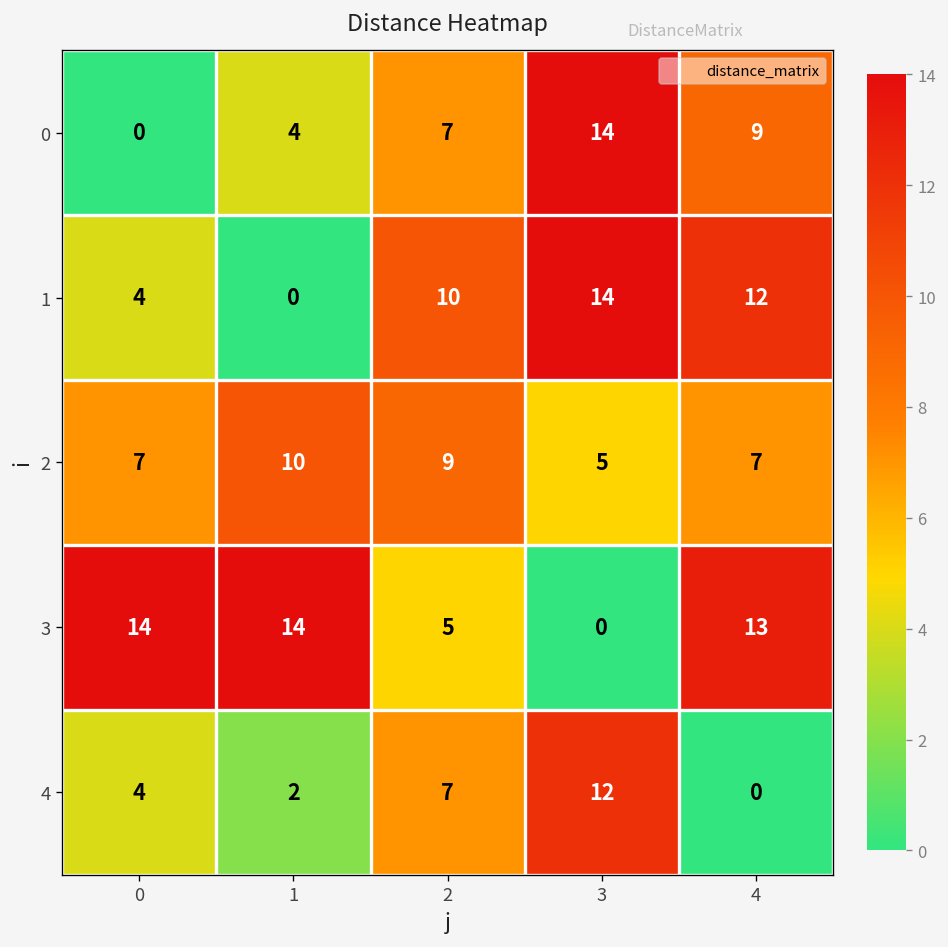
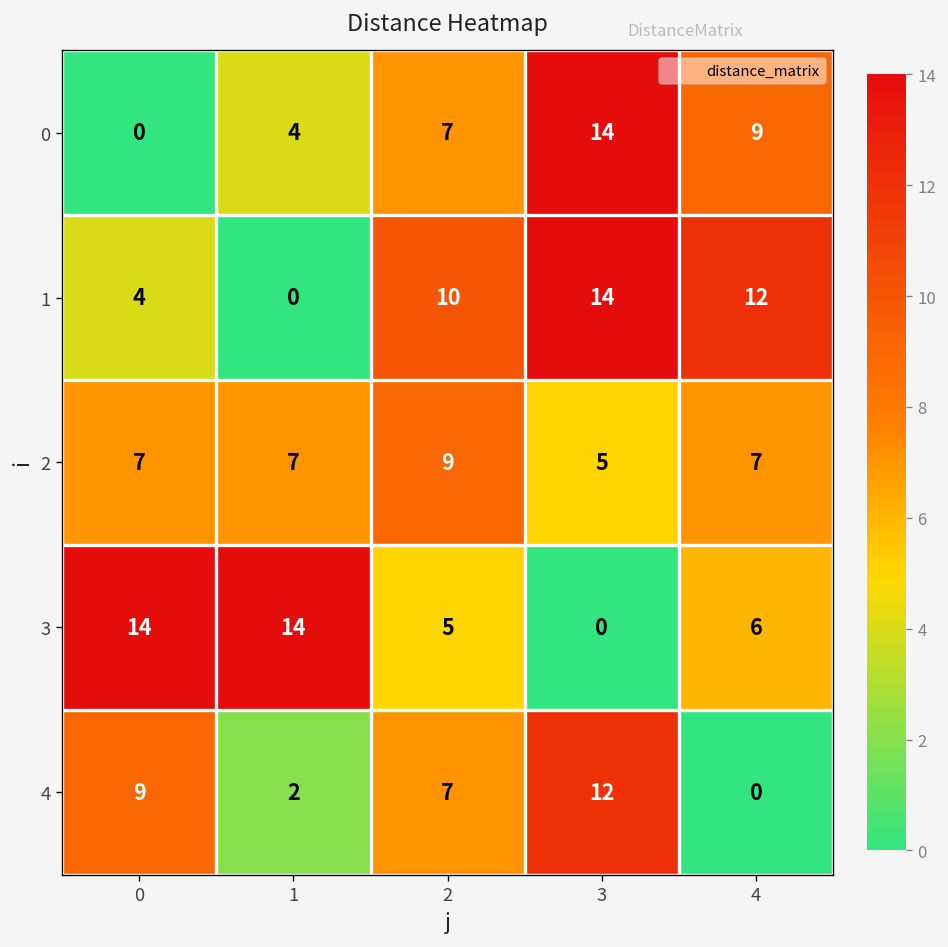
  {
    "0": {
      "0": 0,
      "1": 4,
      "2": 7,
      "3": 14,
      "4": 9
    },
    "1": {
      "0": 4,
      "1": 0,
      "2": 10,
      "3": 14,
      "4": 12
    },
    "2": {
      "0": 7,
-     "1": 10,
+     "1": 7,
      "2": 9,
      "3": 5,
      "4": 7
    },
    "3": {
      "0": 14,
      "1": 14,
      "2": 5,
      "3": 0,
-     "4": 13
+     "4": 6
    },
    "4": {
-     "0": 4,
+     "0": 9,
      "1": 2,
      "2": 7,
      "3": 12,
      "4": 0
    }
  }
